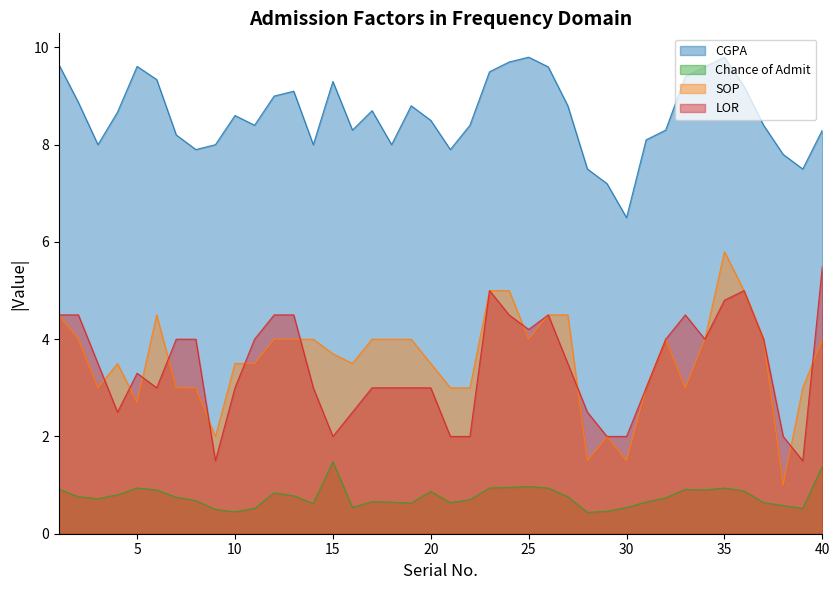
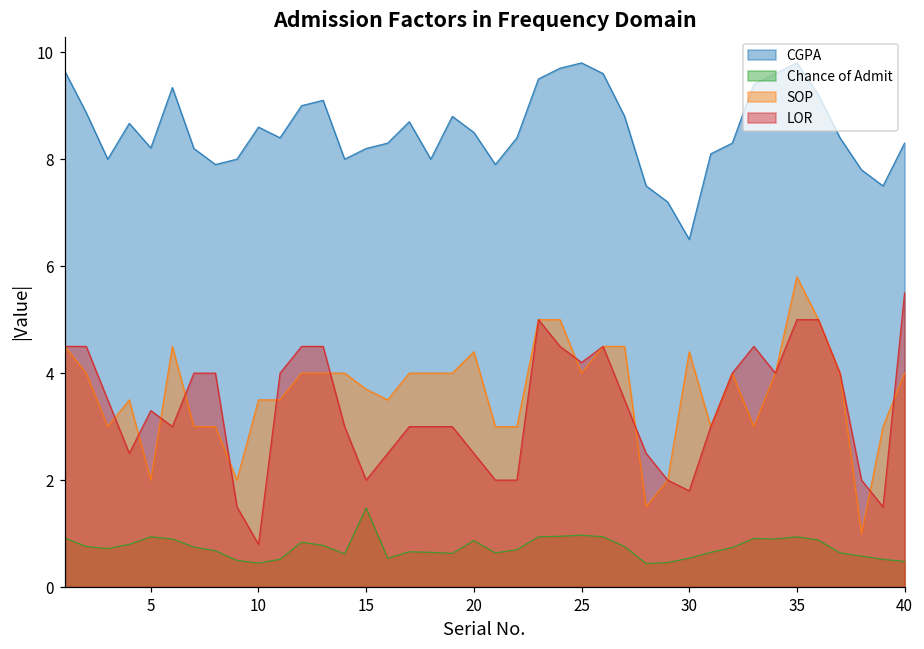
  {
    "CGPA": {
-     "5": 9.6,
+     "5": 8.2,
      "10": 8.6,
-     "15": 9.3,
+     "15": 8.2,
      "20": 8.5,
      "25": 9.8,
      "30": 6.5,
      "40": 8.3
    },
    "Chance of Admit": {
      "5": 0.9,
      "10": 0.5,
      "15": 1.5,
      "20": 0.9,
      "25": 1.0,
      "30": 0.5,
      "35": 0.9,
-     "40": 1.4
+     "40": 0.5
    },
    "SOP": {
-     "5": 2.7,
+     "5": 2.0,
      "10": 3.5,
      "15": 3.7,
-     "20": 3.5,
+     "20": 4.4,
      "25": 4.0,
-     "30": 1.5,
+     "30": 4.4,
      "35": 5.8,
      "40": 4.0
    },
    "LOR": {
      "5": 3.3,
-     "10": 3.0,
+     "10": 0.8,
      "15": 2.0,
-     "20": 3.0,
+     "20": 2.5,
      "25": 4.2,
-     "30": 2.0,
-     "35": 4.8,
+     "30": 1.8,
+     "35": 5.0,
      "40": 5.5
    }
  }
